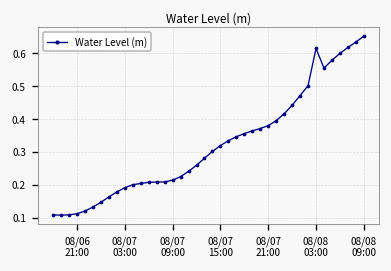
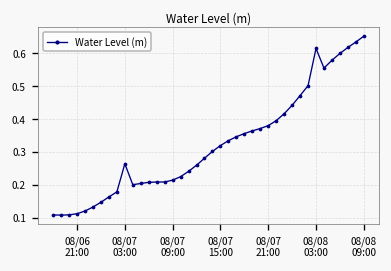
  {
    "08/06 21:00": 0.11,
-   "08/07 03:00": 0.19,
+   "08/07 03:00": 0.26,
    "08/07 09:00": 0.21,
    "08/07 15:00": 0.32,
    "08/07 21:00": 0.38,
    "08/08 03:00": 0.61,
    "08/08 09:00": 0.65
  }
